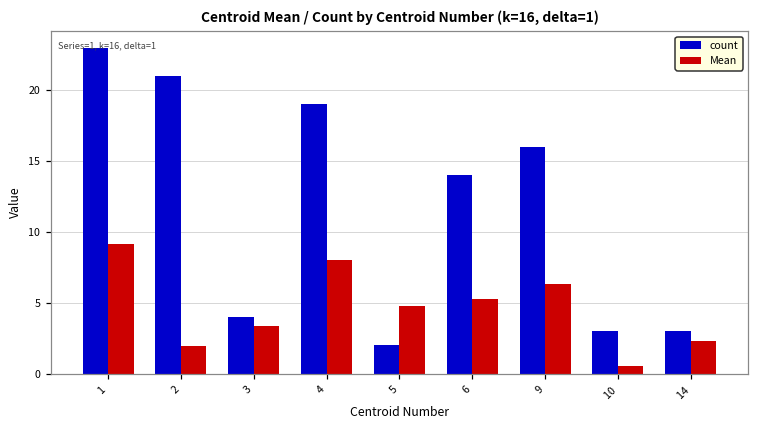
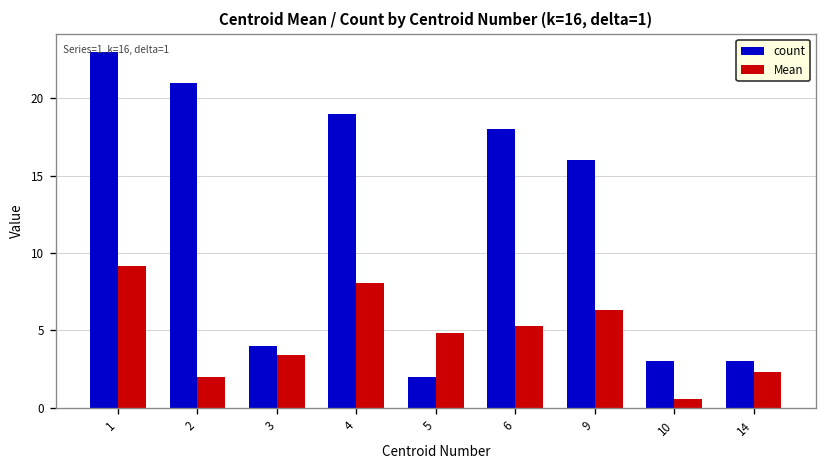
  {
    "count": {
      "2": 21,
      "3": 4,
      "4": 19,
      "5": 2,
-     "6": 14,
+     "6": 18,
      "9": 16,
      "10": 3,
      "14": 3
    },
    "Mean": {
      "1": 9,
      "2": 2,
      "3": 3.4,
      "4": 8,
      "5": 5,
      "6": 5.3,
      "9": 6.3,
      "10": 0.5,
      "14": 2.3
    }
  }
